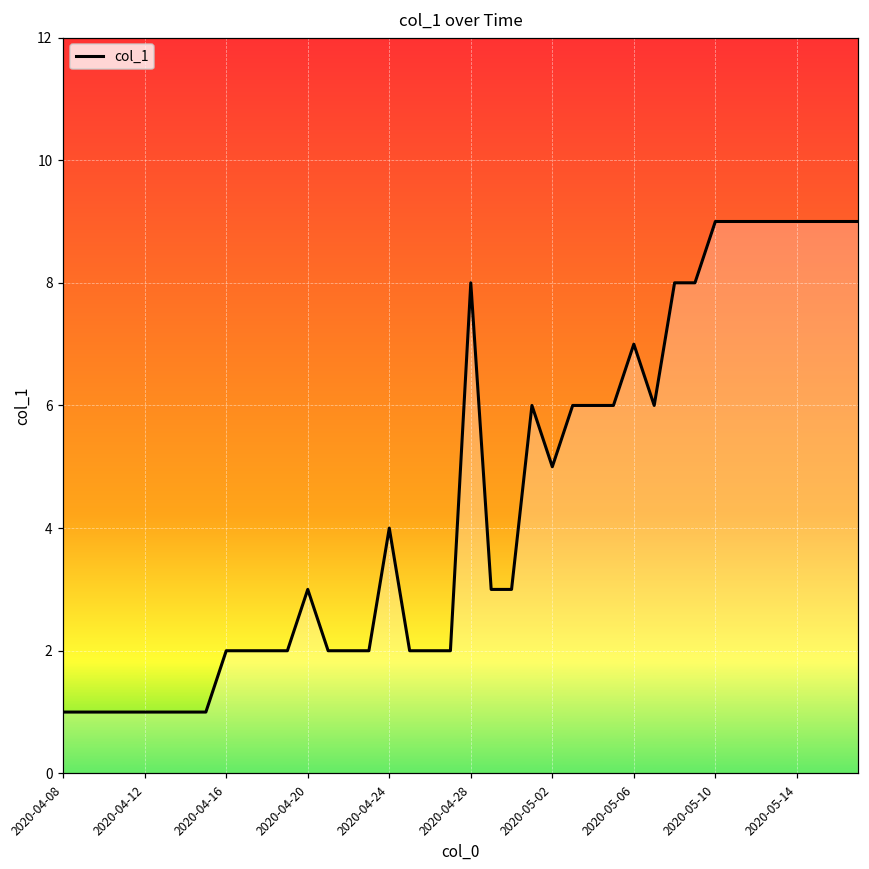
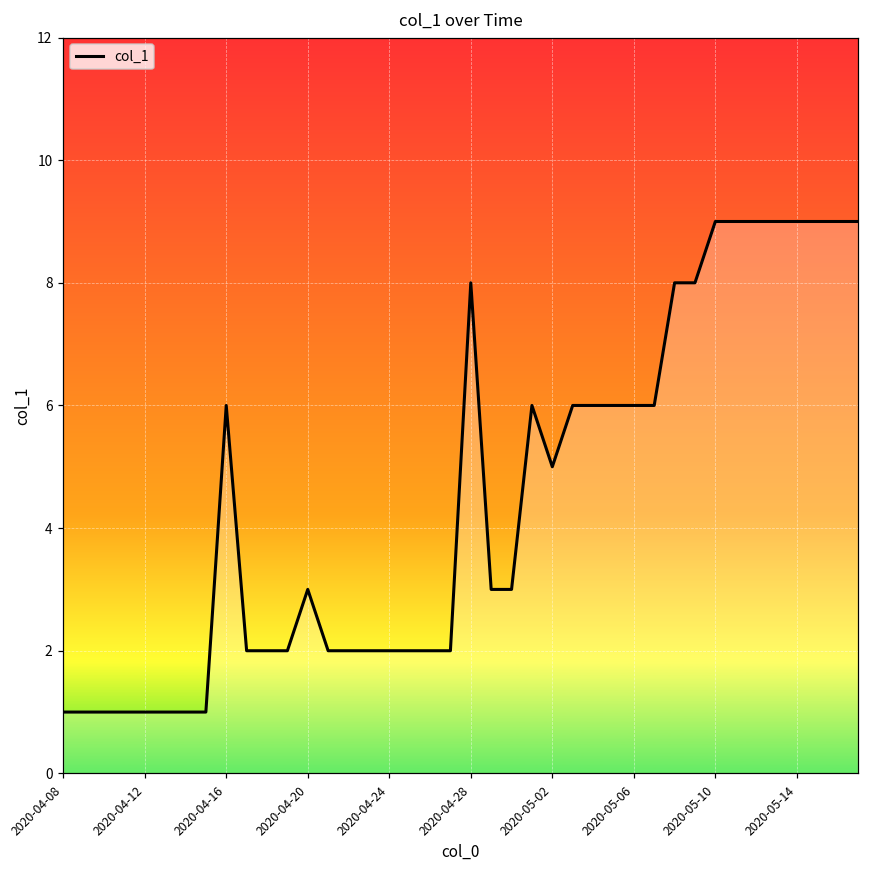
  {
    "2020-04-08": 1,
    "2020-04-12": 1,
-   "2020-04-16": 2,
+   "2020-04-16": 6,
    "2020-04-20": 3,
-   "2020-04-24": 4,
+   "2020-04-24": 2,
    "2020-04-28": 8,
    "2020-05-02": 5,
-   "2020-05-06": 7,
+   "2020-05-06": 6,
    "2020-05-10": 9,
    "2020-05-14": 9
  }
